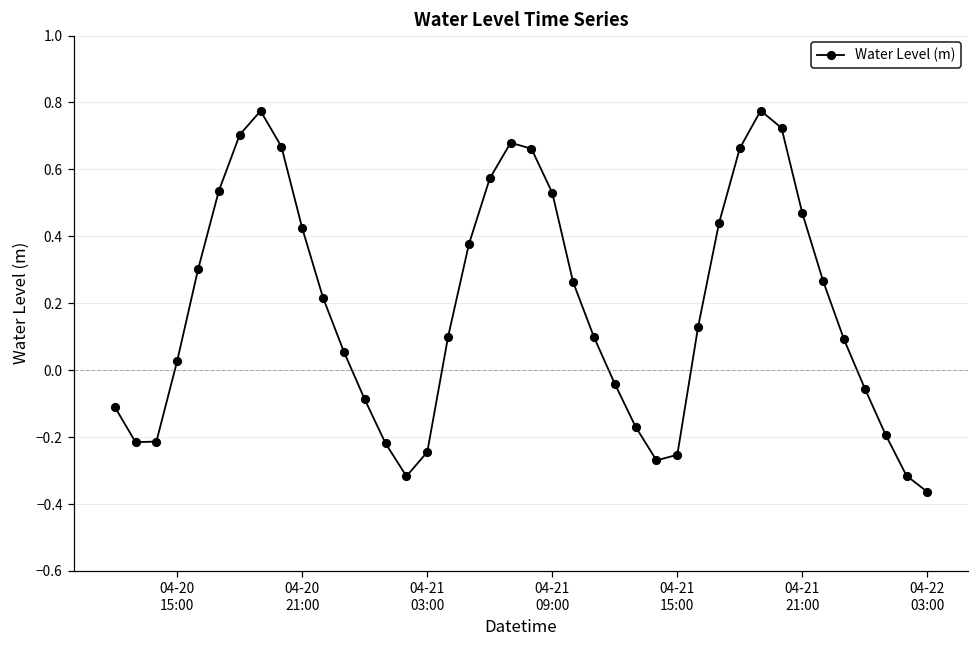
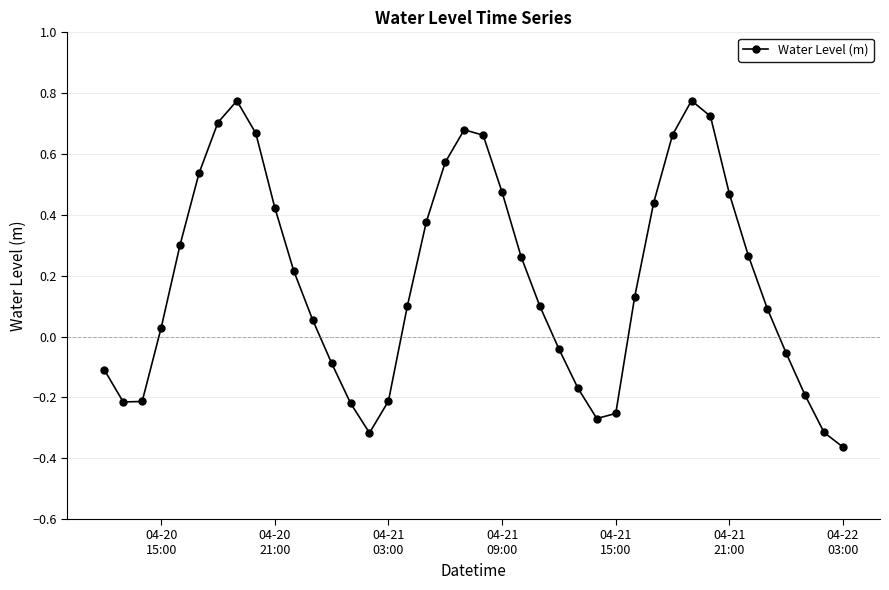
  {
    "04-20 15:00": 0.03,
    "04-20 21:00": 0.42,
-   "04-21 03:00": -0.24,
-   "04-21 09:00": 0.53,
+   "04-21 03:00": -0.21,
+   "04-21 09:00": 0.47,
    "04-21 15:00": -0.25,
    "04-21 21:00": 0.47,
    "04-22 03:00": -0.36
  }
